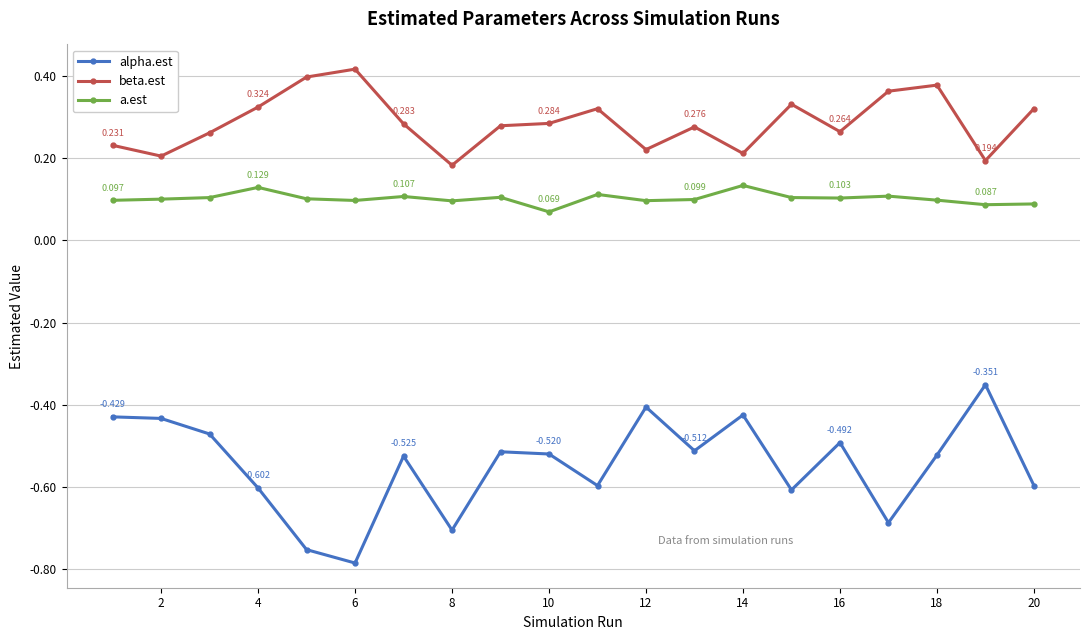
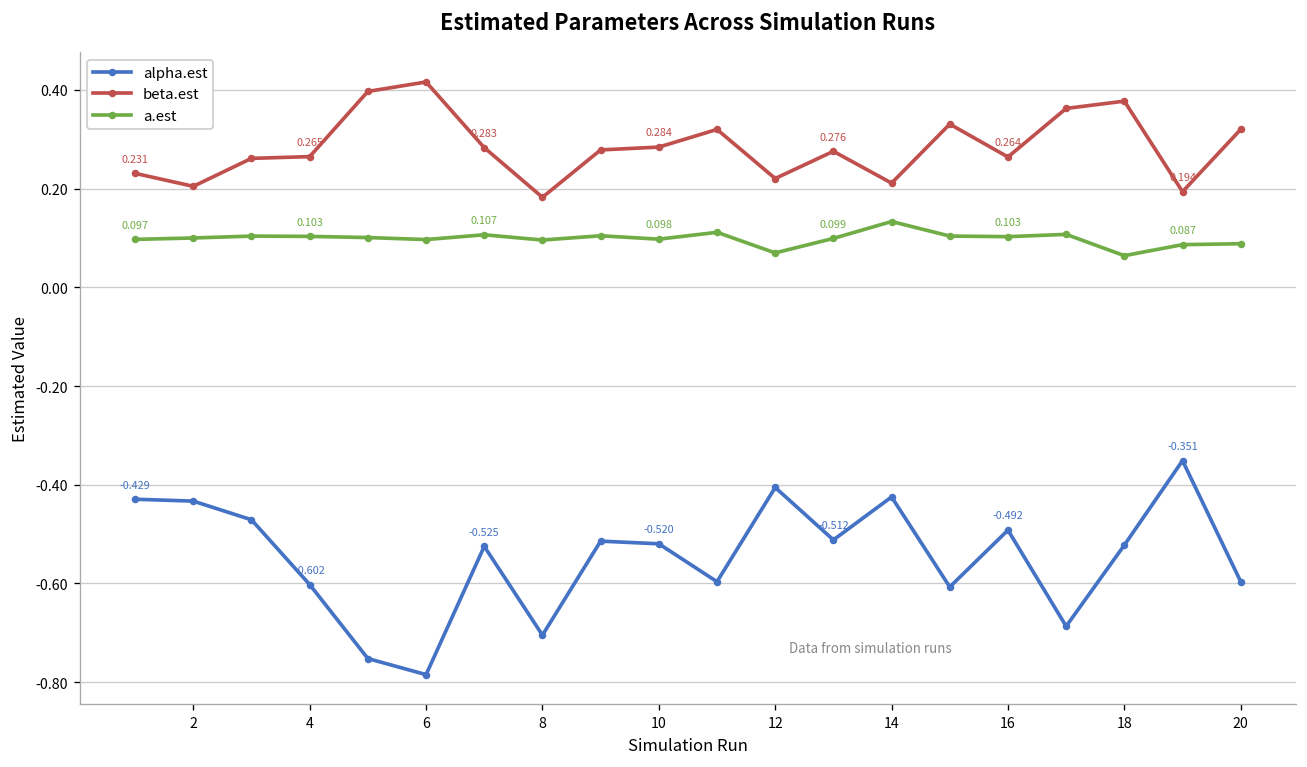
  {
    "alpha.est": {
      "4": -0.602,
      "10": -0.520,
      "16": -0.492
    },
    "beta.est": {
-     "4": 0.324,
+     "4": 0.265,
      "10": 0.284,
      "16": 0.264
    },
    "a.est": {
-     "4": 0.129,
-     "10": 0.069,
-     "12": 0.10,
+     "4": 0.103,
+     "10": 0.098,
+     "12": 0.07,
      "16": 0.103,
-     "18": 0.10
+     "18": 0.06
    }
  }
